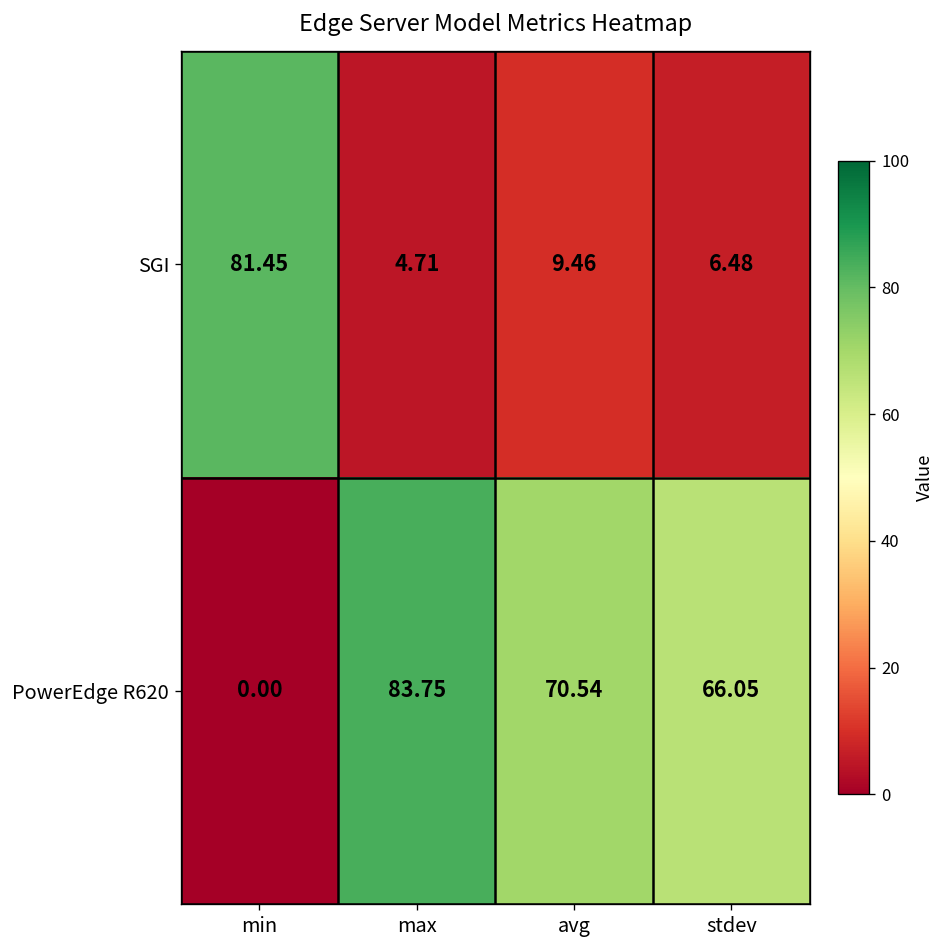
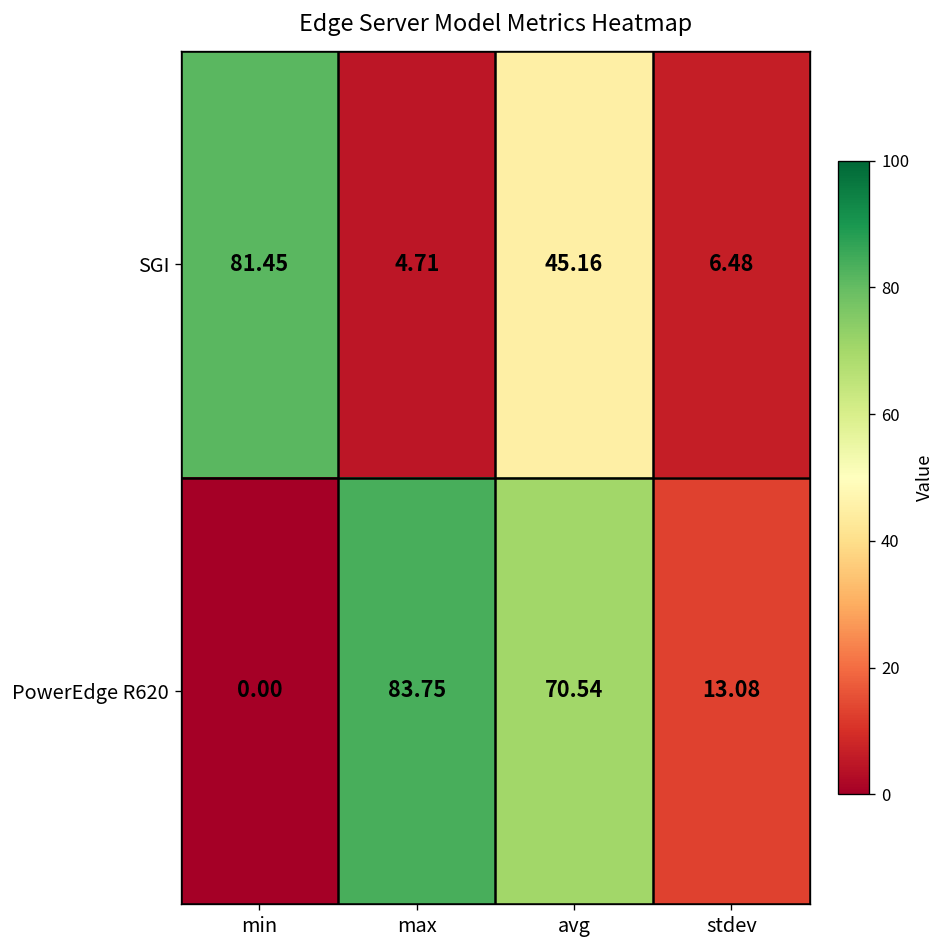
  {
    "SGI": {
      "min": 81.45,
      "max": 4.71,
-     "avg": 9.46,
+     "avg": 45.16,
      "stdev": 6.48
    },
    "PowerEdge R620": {
      "min": 0.00,
      "max": 83.75,
      "avg": 70.54,
-     "stdev": 66.05
+     "stdev": 13.08
    }
  }
